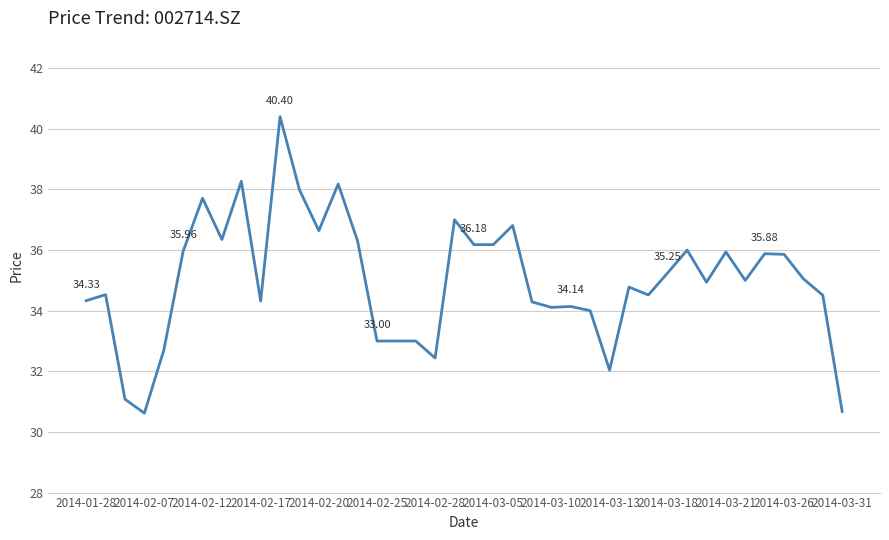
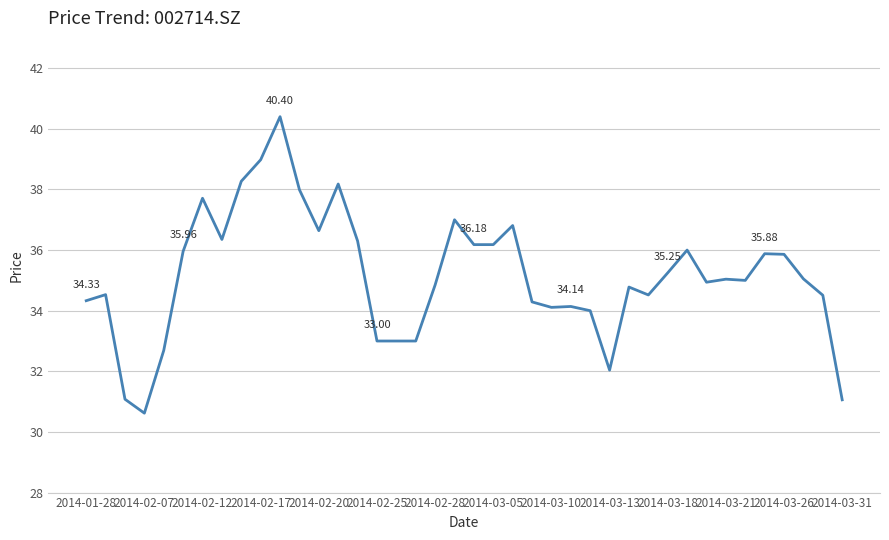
  {
    "2014-02-07": 30.6,
    "2014-02-12": 37.7,
-   "2014-02-17": 34.3,
+   "2014-02-17": 39.0,
    "2014-02-20": 36.6,
-   "2014-02-28": 32.4,
+   "2014-02-28": 34.9,
    "2014-03-10": 34.1,
    "2014-03-13": 32.0,
-   "2014-03-21": 35.9,
+   "2014-03-21": 35.0,
    "2014-03-26": 35.9,
-   "2014-03-31": 30.7
+   "2014-03-31": 31.1
  }
